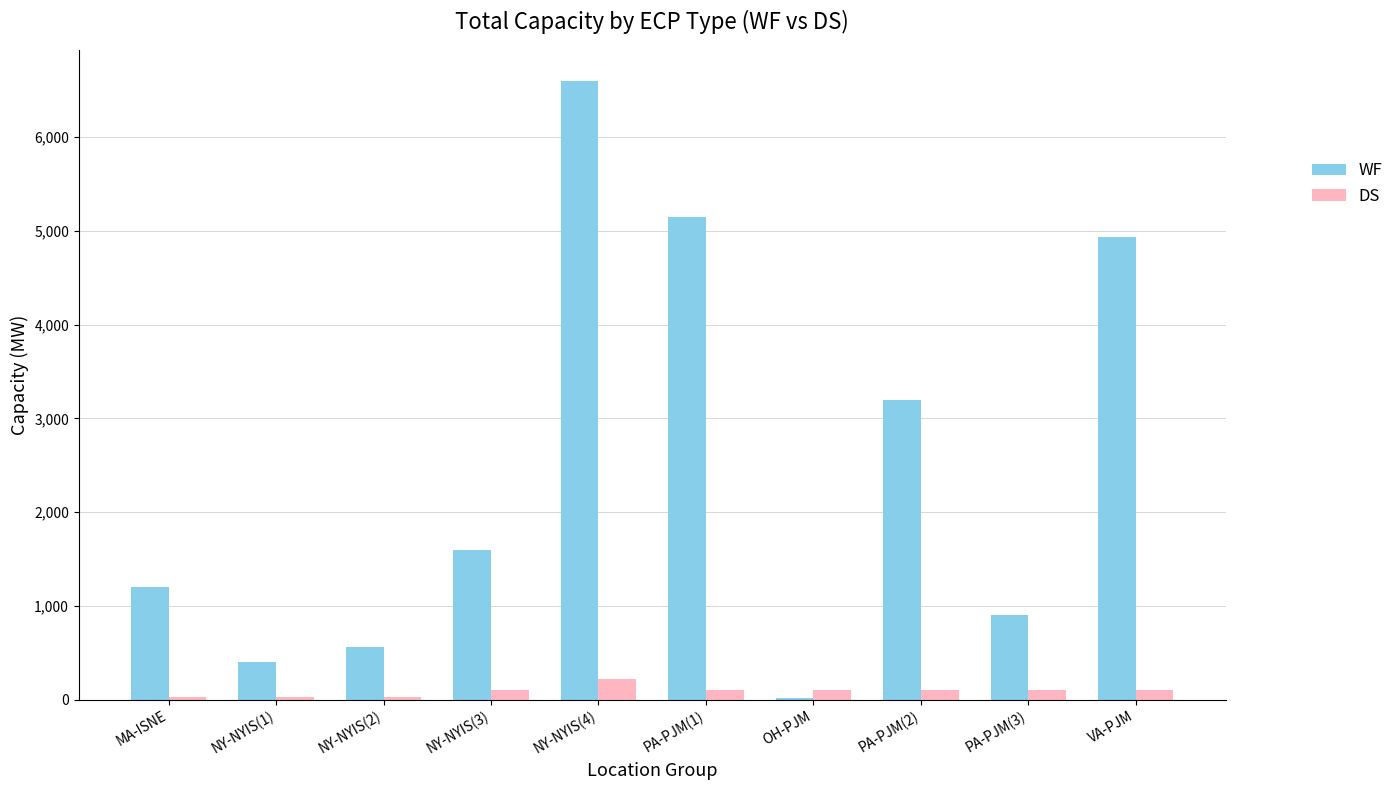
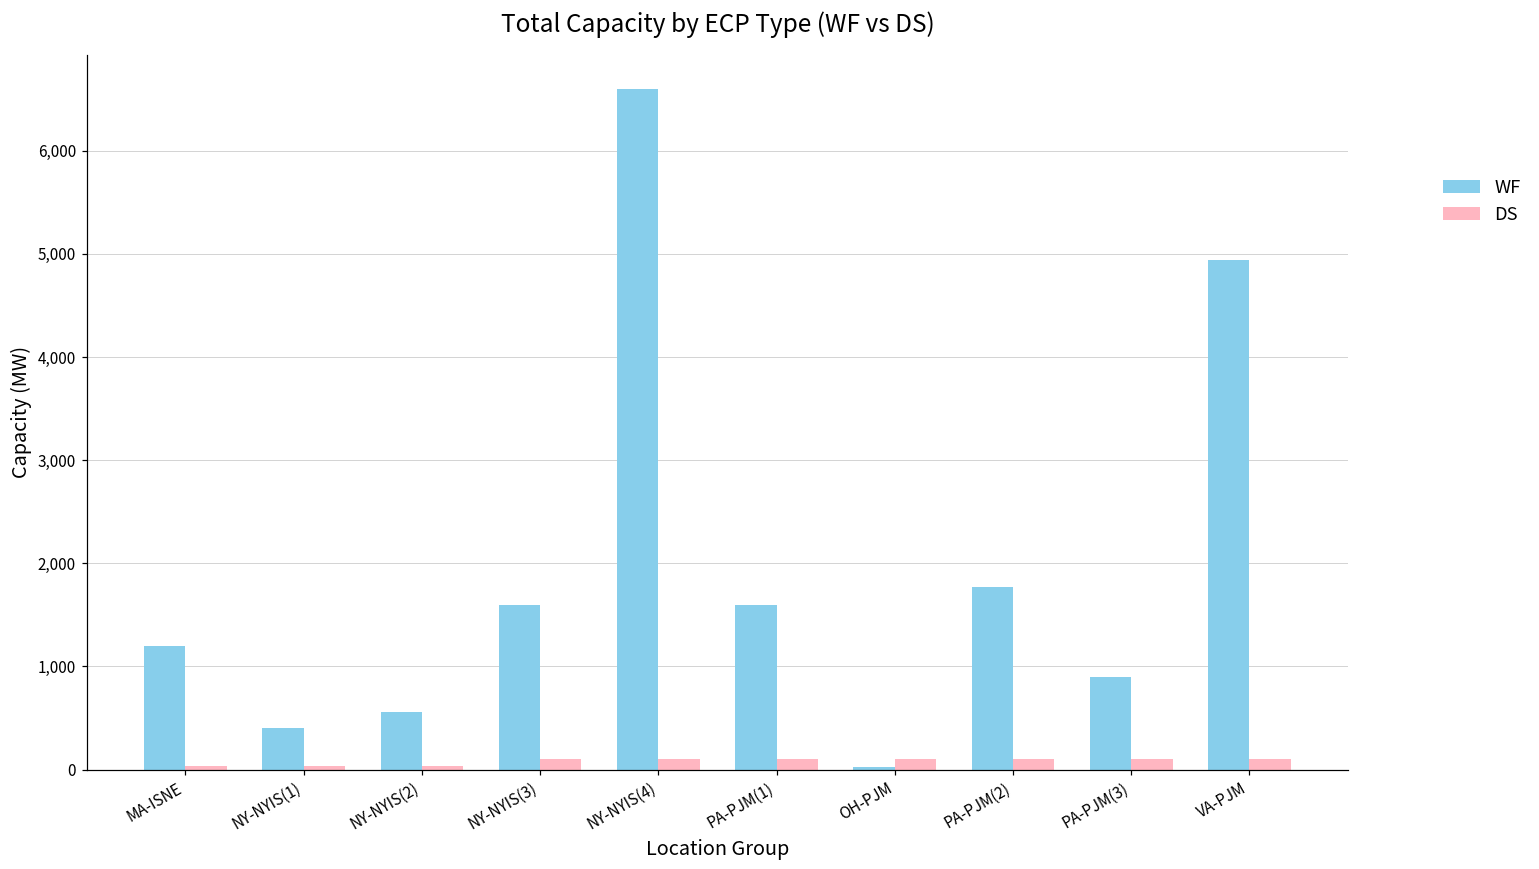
  {
    "WF": {
      "MA-ISNE": "1,200",
      "NY-NYIS(1)": "400",
      "NY-NYIS(2)": "600",
      "NY-NYIS(3)": "1,600",
      "NY-NYIS(4)": "6,600",
-     "PA-PJM(1)": "5,200",
-     "PA-PJM(2)": "3,200",
+     "PA-PJM(1)": "1,600",
+     "PA-PJM(2)": "1,800",
      "PA-PJM(3)": "900",
      "VA-PJM": "4,900"
    },
    "DS": {
      "MA-ISNE": "0",
      "NY-NYIS(1)": "0",
      "NY-NYIS(2)": "0",
      "NY-NYIS(3)": "100",
-     "NY-NYIS(4)": "200",
+     "NY-NYIS(4)": "100",
      "PA-PJM(1)": "100",
      "OH-PJM": "100",
      "PA-PJM(2)": "100",
      "PA-PJM(3)": "100",
      "VA-PJM": "100"
    }
  }
